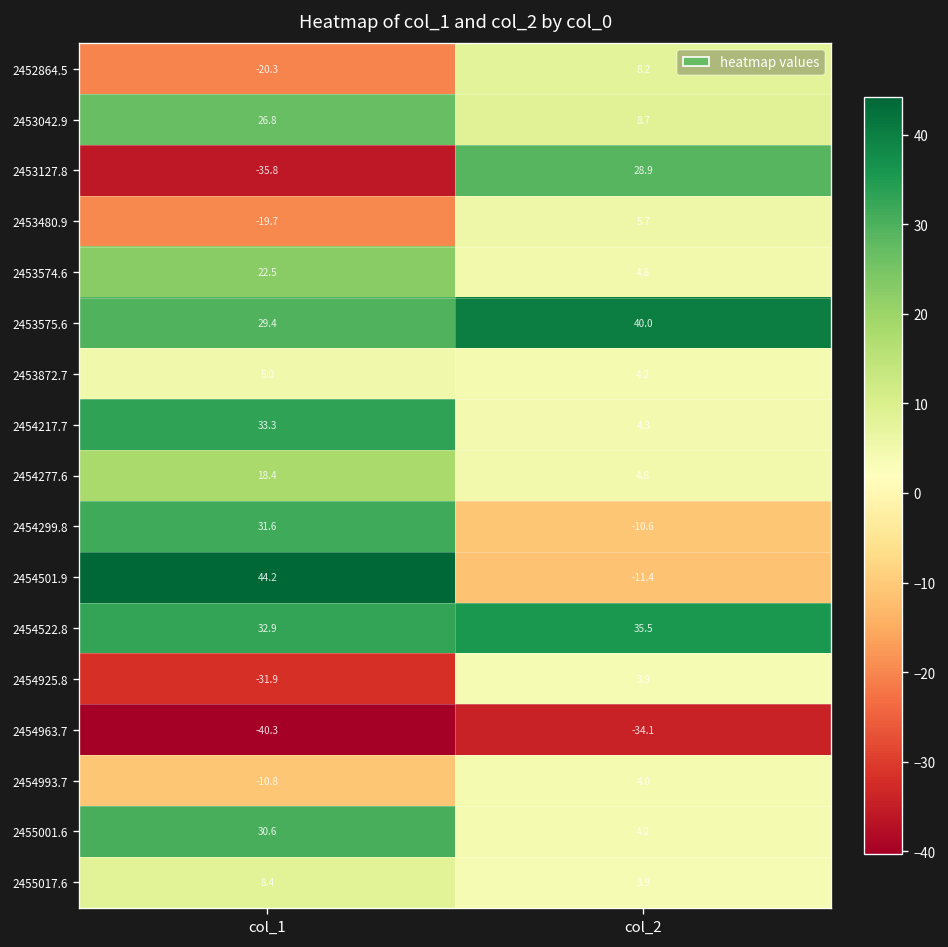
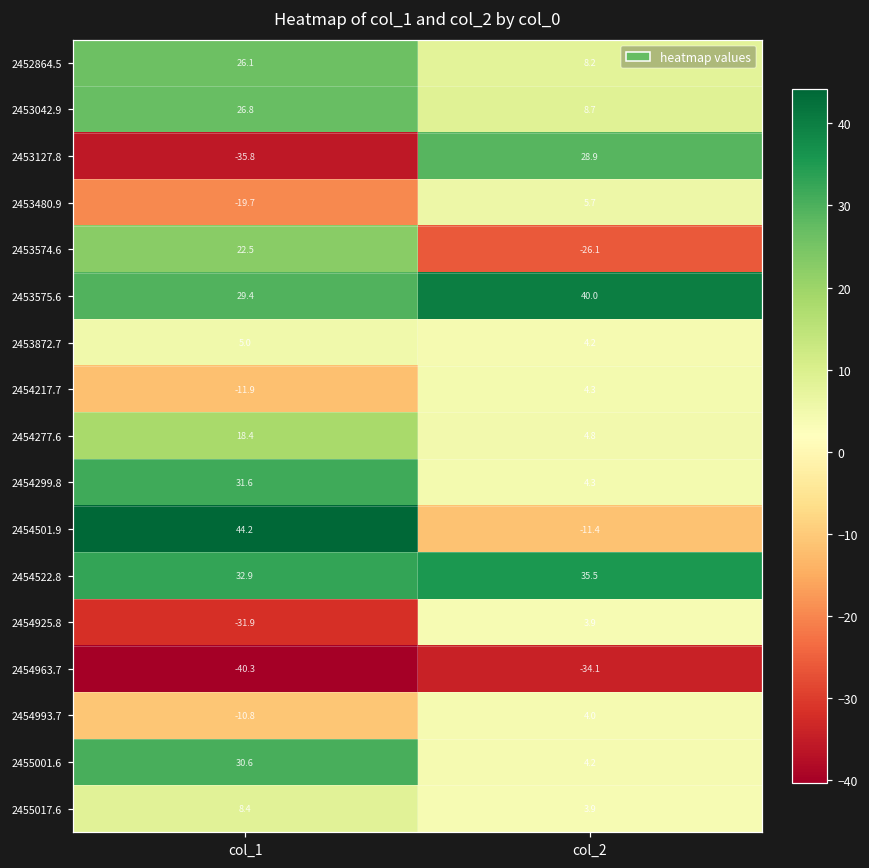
  {
    "2452864.5": {
-     "col_1": -20.3,
+     "col_1": 26.1,
      "col_2": 8.2
    },
    "2453042.9": {
      "col_1": 26.8,
      "col_2": 8.7
    },
    "2453127.8": {
      "col_1": -35.8,
      "col_2": 28.9
    },
    "2453480.9": {
      "col_1": -19.7,
      "col_2": 5.7
    },
    "2453574.6": {
      "col_1": 22.5,
-     "col_2": 4.8
+     "col_2": -26.1
    },
    "2453575.6": {
      "col_1": 29.4,
      "col_2": 40.0
    },
    "2453872.7": {
      "col_1": 5.0,
      "col_2": 4.2
    },
    "2454217.7": {
-     "col_1": 33.3,
+     "col_1": -11.9,
      "col_2": 4.3
    },
    "2454277.6": {
      "col_1": 18.4,
      "col_2": 4.8
    },
    "2454299.8": {
      "col_1": 31.6,
-     "col_2": -10.6
+     "col_2": 4.3
    },
    "2454501.9": {
      "col_1": 44.2,
      "col_2": -11.4
    },
    "2454522.8": {
      "col_1": 32.9,
      "col_2": 35.5
    },
    "2454925.8": {
      "col_1": -31.9,
      "col_2": 3.9
    },
    "2454963.7": {
      "col_1": -40.3,
      "col_2": -34.1
    },
    "2454993.7": {
      "col_1": -10.8,
      "col_2": 4.0
    },
    "2455001.6": {
      "col_1": 30.6,
      "col_2": 4.2
    },
    "2455017.6": {
      "col_1": 8.4,
      "col_2": 3.9
    }
  }
